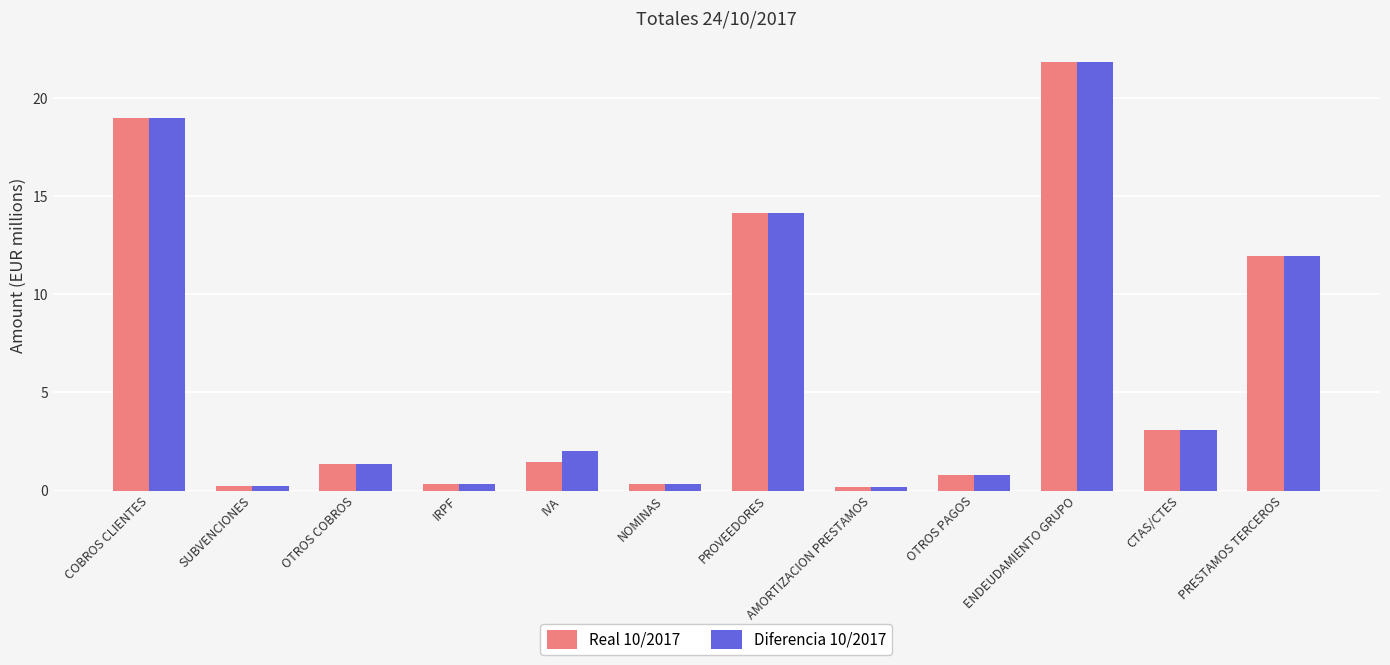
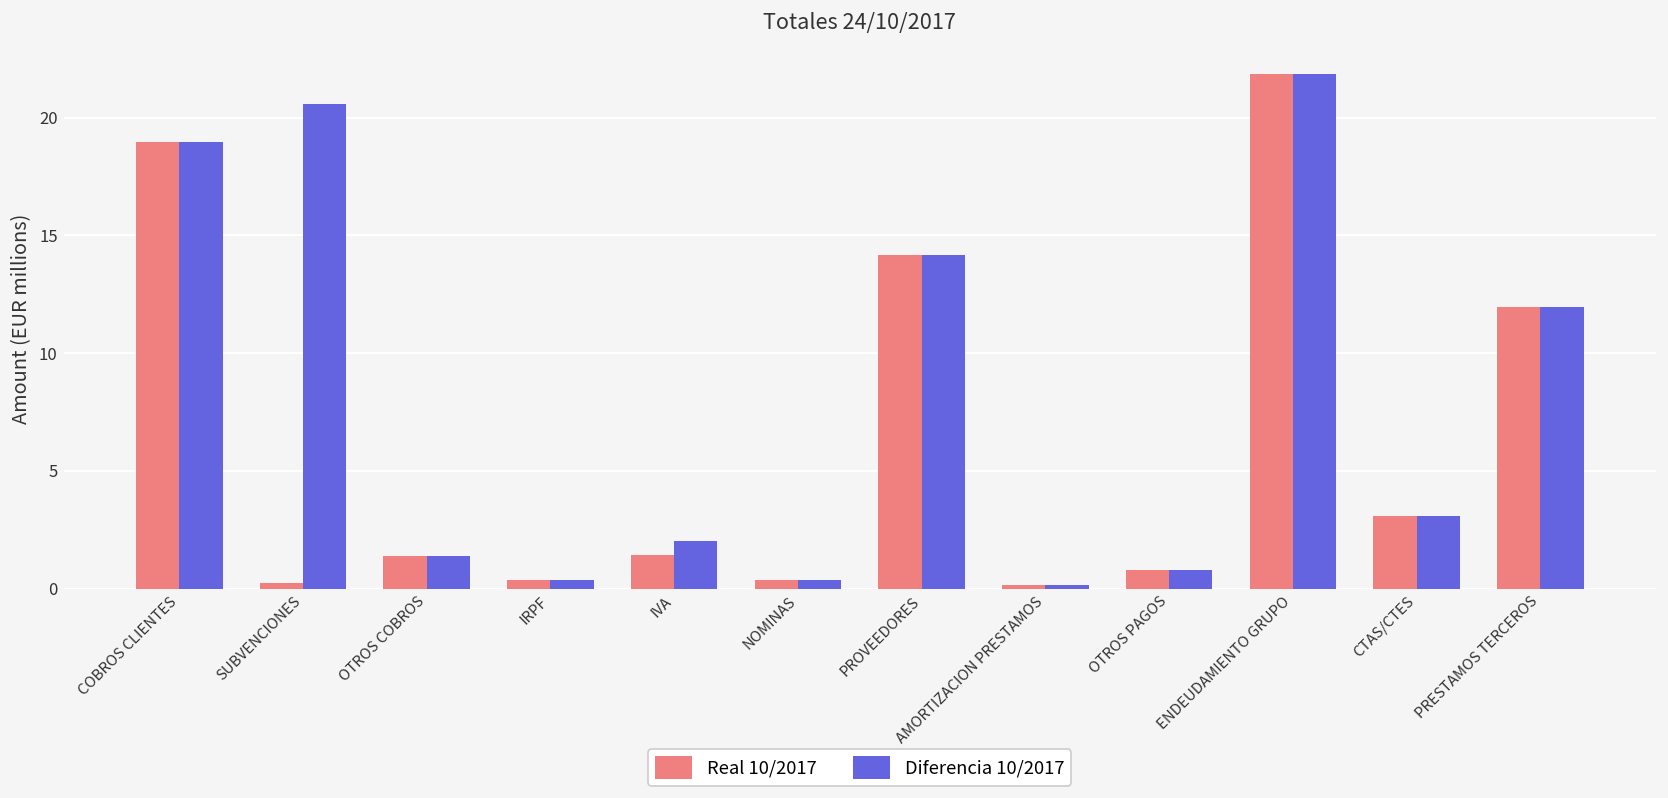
  {
    "Real 10/2017": {
      "COBROS CLIENTES": 19.0,
      "SUBVENCIONES": 0.2,
      "OTROS COBROS": 1.4,
      "IRPF": 0.4,
      "IVA": 1.4,
      "NOMINAS": 0.4,
      "PROVEEDORES": 14.2,
      "AMORTIZACION PRESTAMOS": 0.2,
      "OTROS PAGOS": 0.8,
      "ENDEUDAMIENTO GRUPO": 21.8,
      "CTAS/CTES": 3.1,
      "PRESTAMOS TERCEROS": 12.0
    },
    "Diferencia 10/2017": {
      "COBROS CLIENTES": 19.0,
-     "SUBVENCIONES": 0.2,
+     "SUBVENCIONES": 20.6,
      "OTROS COBROS": 1.4,
      "IRPF": 0.4,
      "IVA": 2.0,
      "NOMINAS": 0.4,
      "PROVEEDORES": 14.2,
      "AMORTIZACION PRESTAMOS": 0.2,
      "OTROS PAGOS": 0.8,
      "ENDEUDAMIENTO GRUPO": 21.8,
      "CTAS/CTES": 3.1,
      "PRESTAMOS TERCEROS": 12.0
    }
  }
